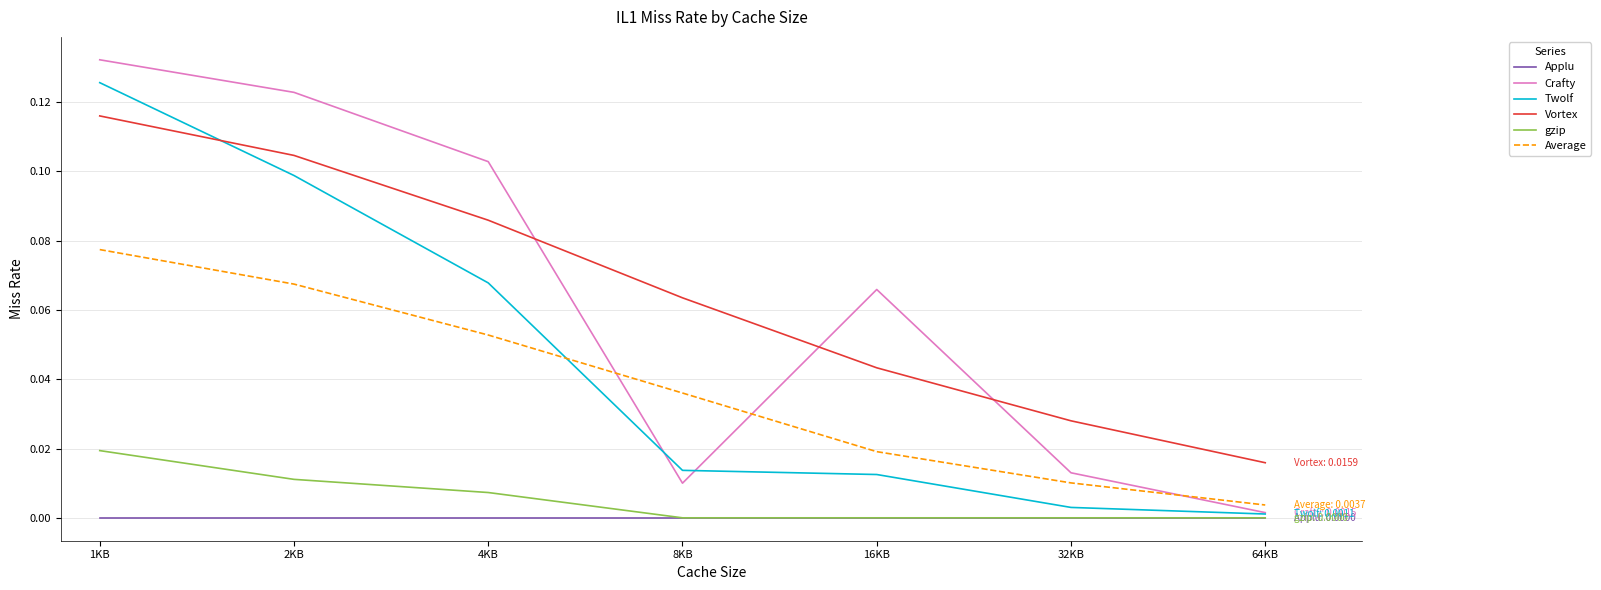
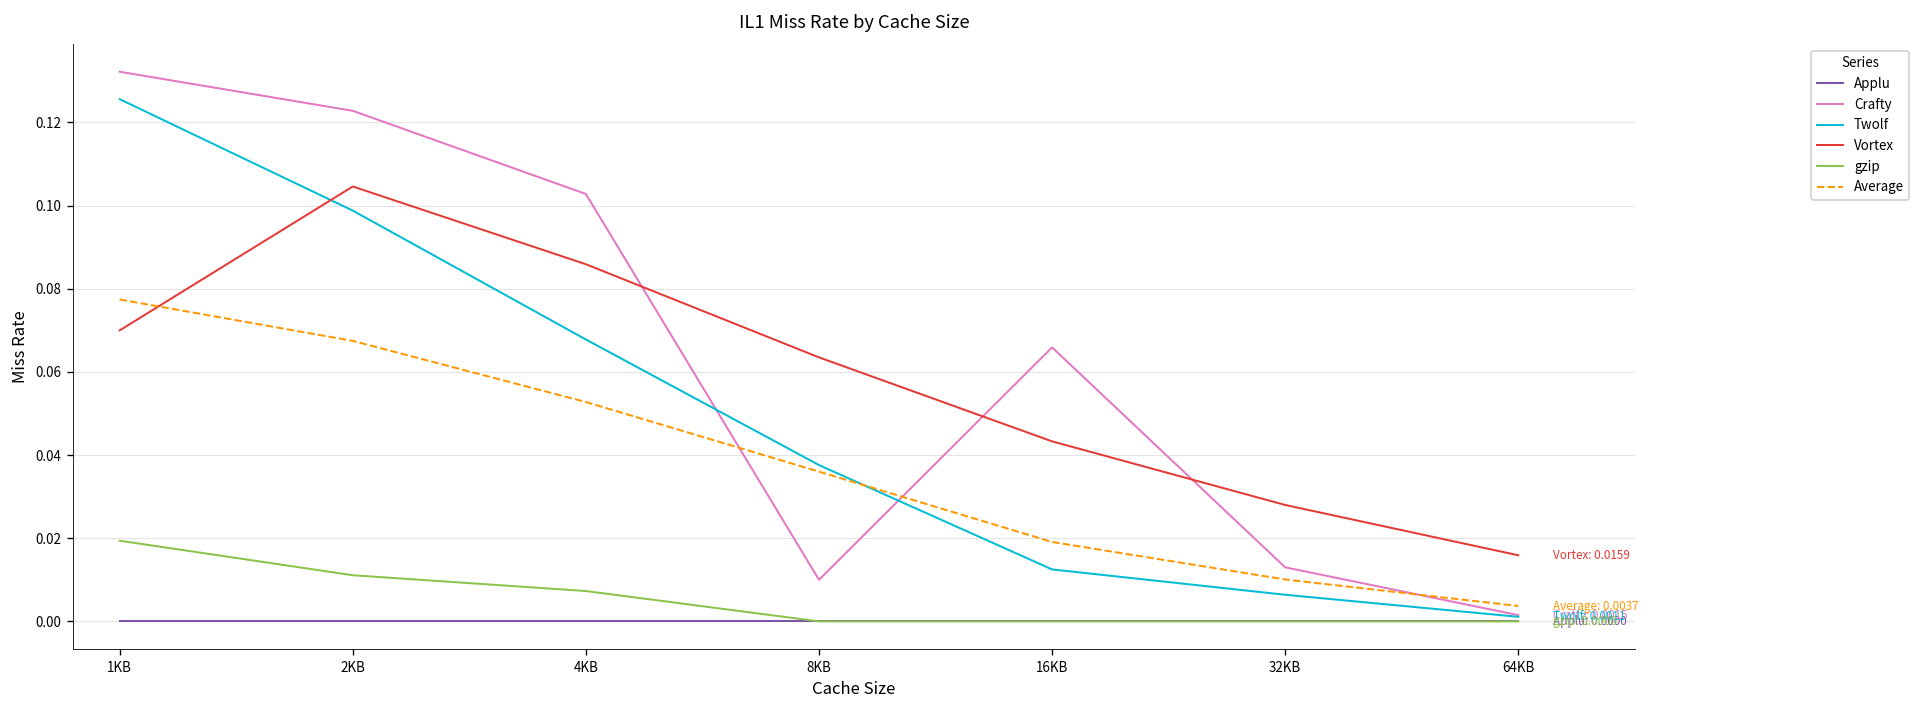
  {
    "Applu": {
      "1KB": 0.000,
      "2KB": 0.000,
      "4KB": 0.000
    },
    "Crafty": {
      "1KB": 0.132,
      "2KB": 0.123,
      "4KB": 0.103,
      "8KB": 0.010,
      "16KB": 0.066,
      "32KB": 0.013
    },
    "Twolf": {
      "1KB": 0.126,
      "2KB": 0.099,
      "4KB": 0.068,
-     "8KB": 0.014,
+     "8KB": 0.038,
      "16KB": 0.013,
-     "32KB": 0.003
+     "32KB": 0.006
    },
    "Vortex": {
-     "1KB": 0.116,
+     "1KB": 0.070,
      "2KB": 0.105,
      "4KB": 0.086,
      "8KB": 0.064,
      "16KB": 0.043,
      "32KB": 0.028,
      "64KB": 0.016
    },
    "gzip": {
      "1KB": 0.019,
      "2KB": 0.011,
      "4KB": 0.007
    },
    "Average": {
      "1KB": 0.077,
      "2KB": 0.067,
      "4KB": 0.053,
      "8KB": 0.036,
      "16KB": 0.019,
      "32KB": 0.010,
      "64KB": 0.004
    }
  }
